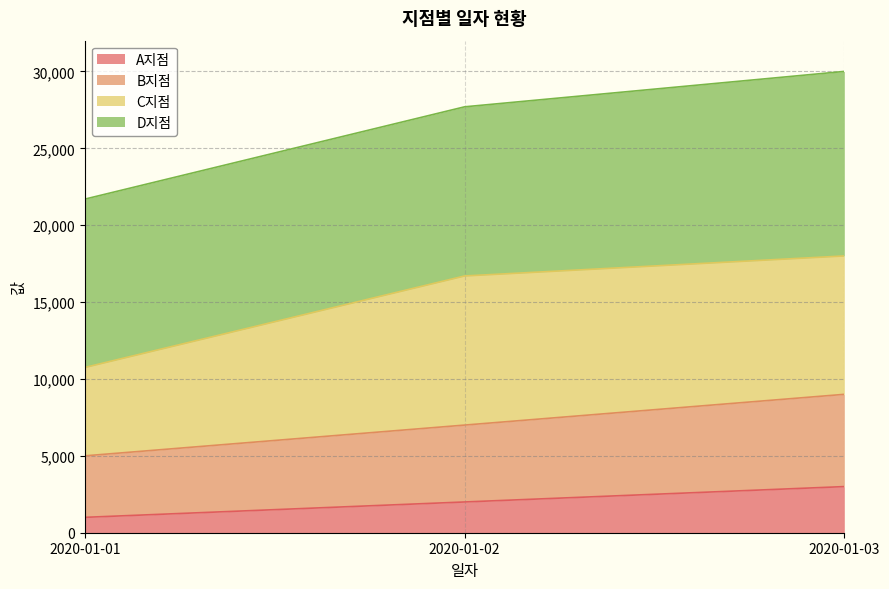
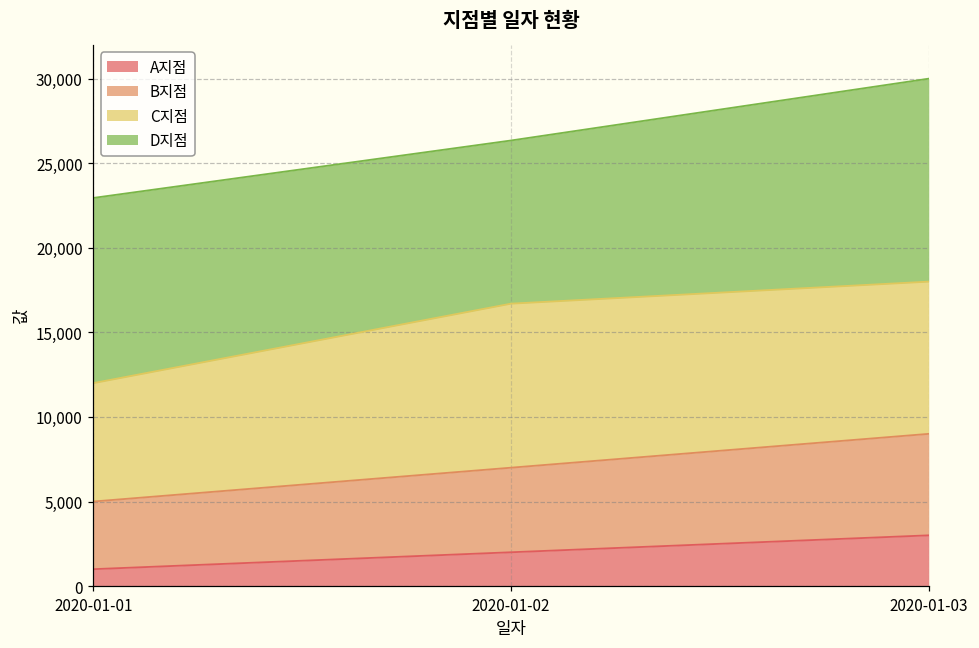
  {
    "C지점": {
-     "2020-01-01": "5,700",
+     "2020-01-01": "7,000",
      "2020-01-02": "9,700",
      "2020-01-03": "9,000"
    },
    "D지점": {
      "2020-01-01": "10,900",
-     "2020-01-02": "11,000",
+     "2020-01-02": "9,600",
      "2020-01-03": "12,000"
    }
  }
